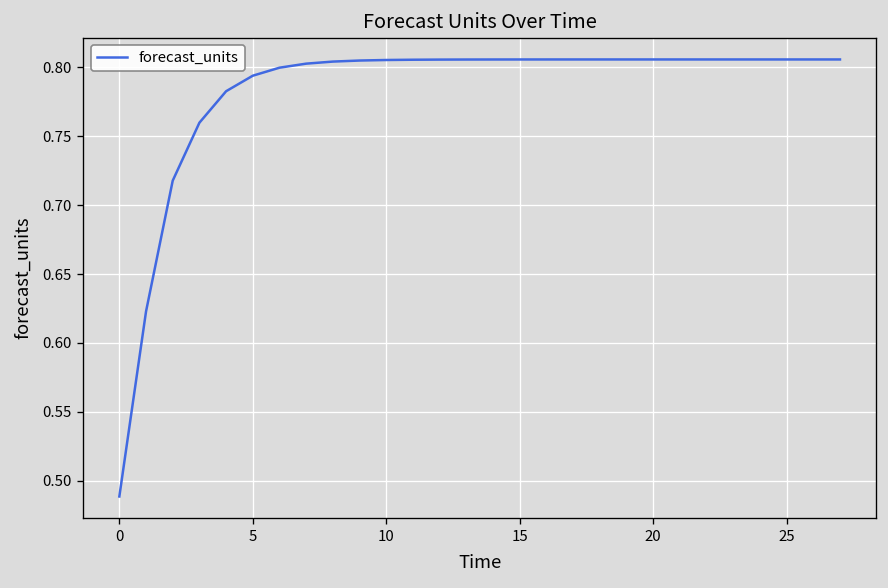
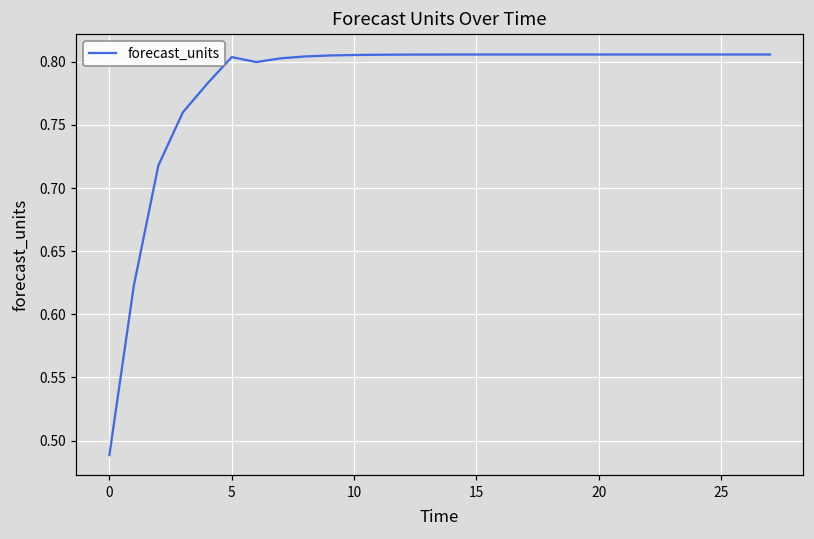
  {
    "0": 0.489,
-   "5": 0.794,
+   "5": 0.804,
    "10": 0.805,
    "15": 0.806,
    "20": 0.806,
    "25": 0.806
  }
